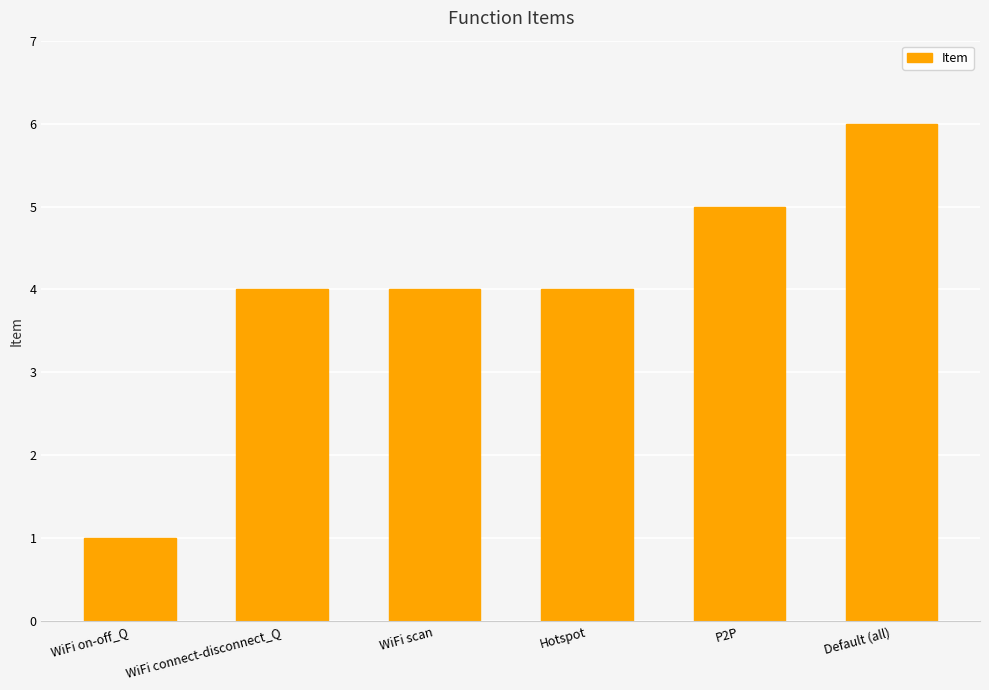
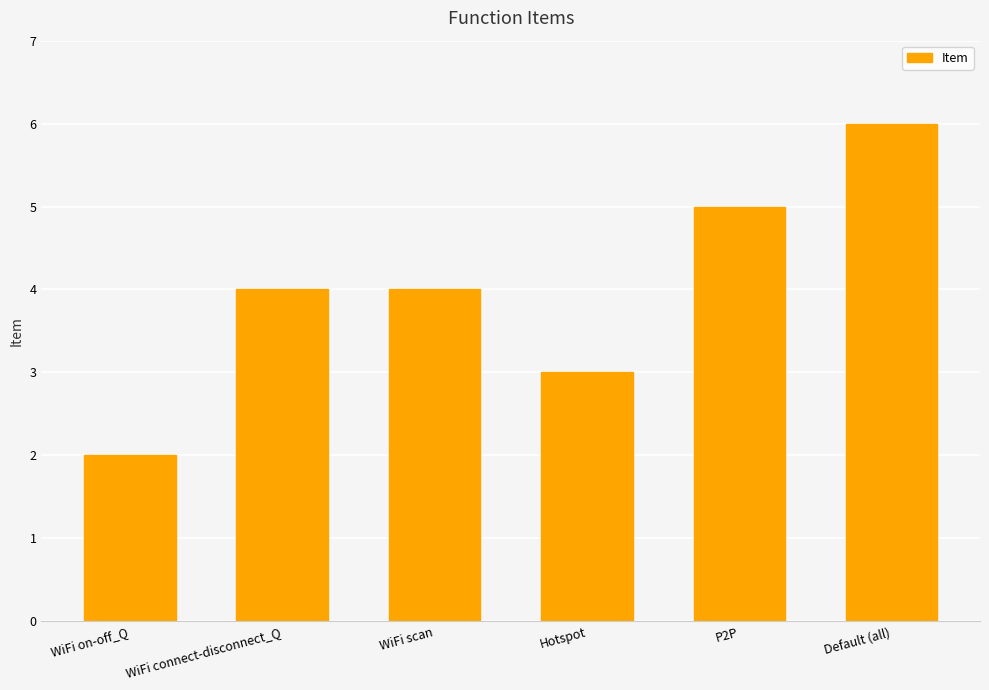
  {
-   "WiFi on-off_Q": 1,
+   "WiFi on-off_Q": 2,
    "WiFi connect-disconnect_Q": 4,
    "WiFi scan": 4,
-   "Hotspot": 4,
+   "Hotspot": 3,
    "P2P": 5,
    "Default (all)": 6
  }
